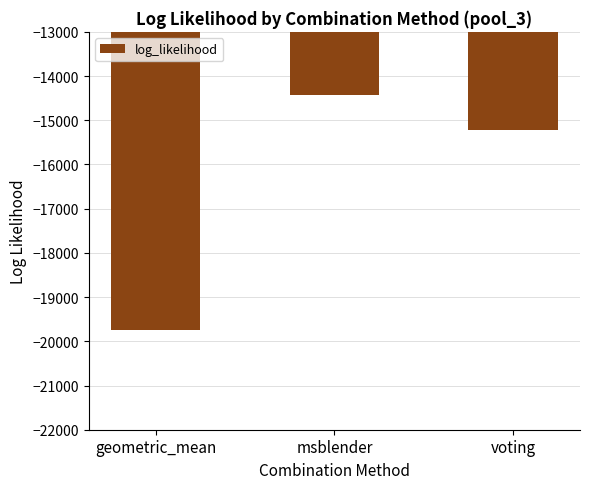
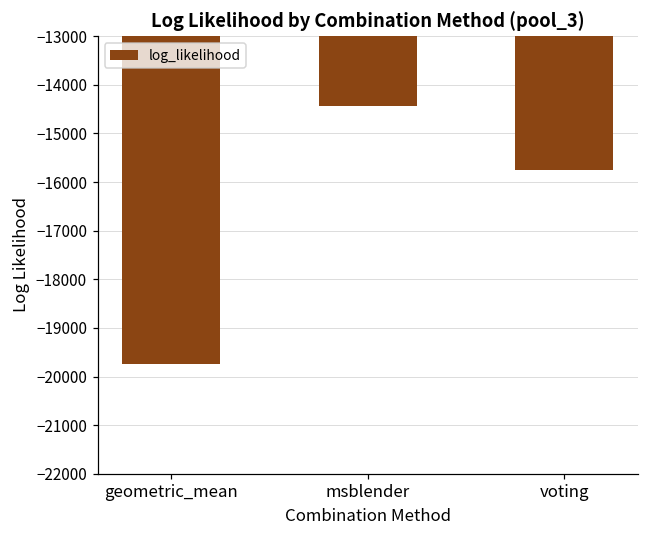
  {
    "geometric_mean": -19700,
    "msblender": -14400,
-   "voting": -15200
+   "voting": -15800
  }
